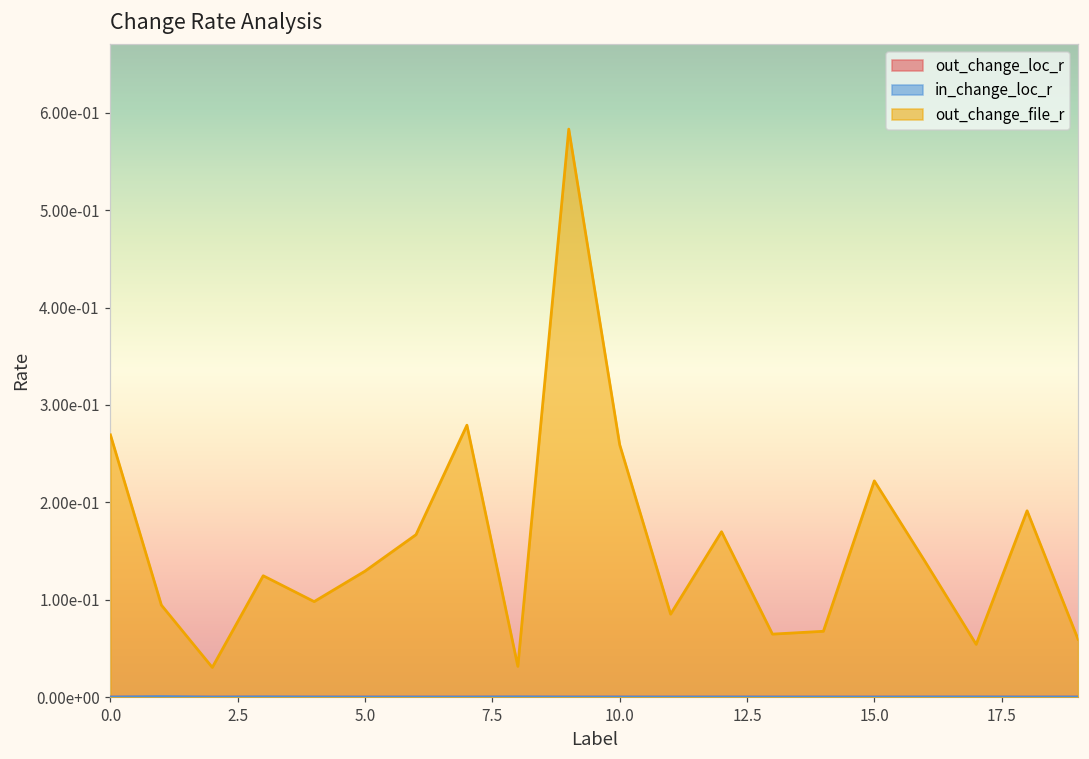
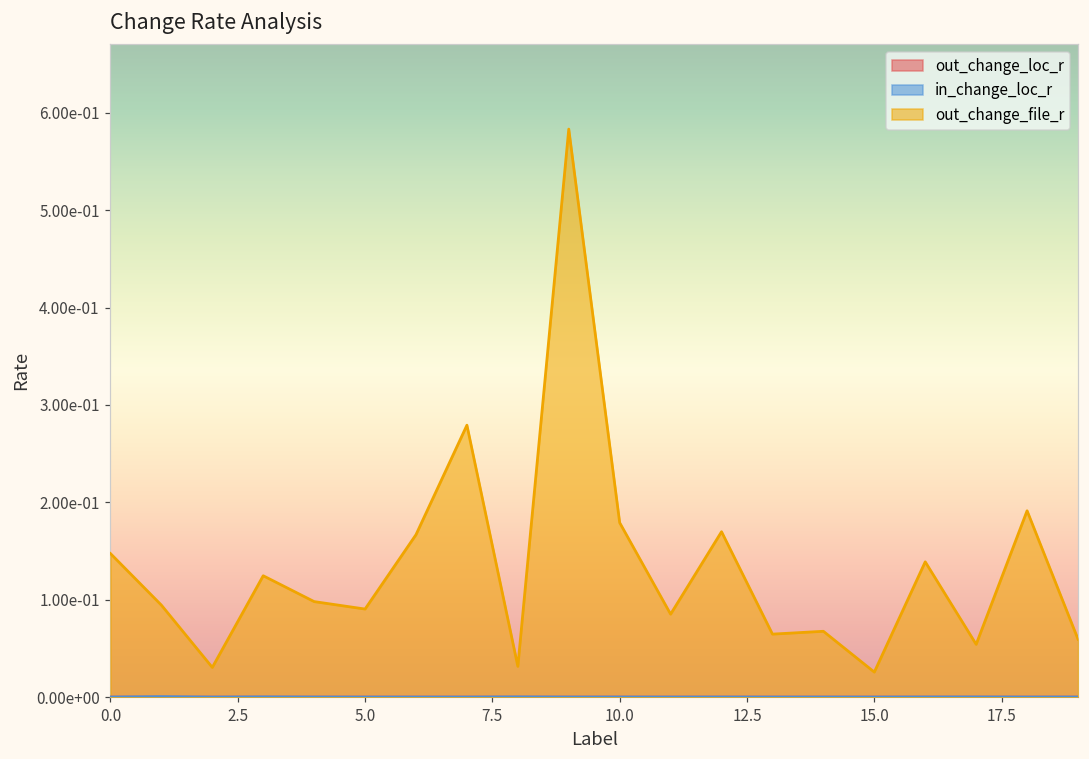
  {
    "out_change_file_r": {
-     "0.0": 0.27,
-     "5.0": 0.13,
-     "10.0": 0.26,
-     "15.0": 0.22
+     "0.0": 0.15,
+     "5.0": 0.09,
+     "10.0": 0.18,
+     "15.0": 0.03
    }
  }
